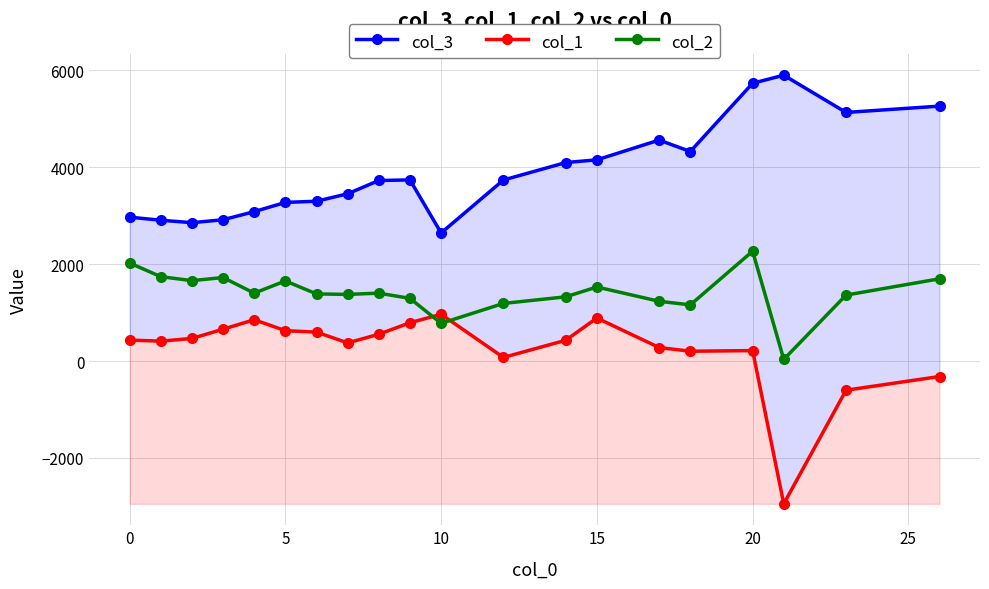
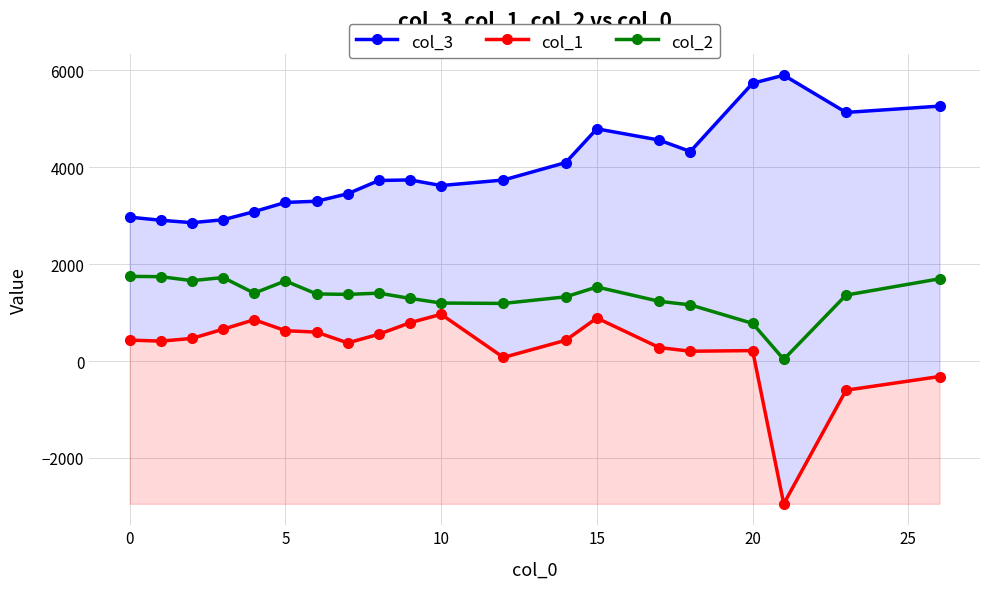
  {
    "col_3": {
      "0": 3000,
      "5": 3300,
-     "10": 2600,
-     "15": 4200,
+     "10": 3600,
+     "15": 4800,
      "20": 5700
    },
    "col_1": {
      "0": 400,
      "5": 600,
      "10": 1000,
      "15": 900,
      "20": 200
    },
    "col_2": {
-     "0": 2000,
+     "0": 1700,
      "5": 1700,
-     "10": 800,
+     "10": 1200,
      "15": 1500,
-     "20": 2300
+     "20": 800
    }
  }
